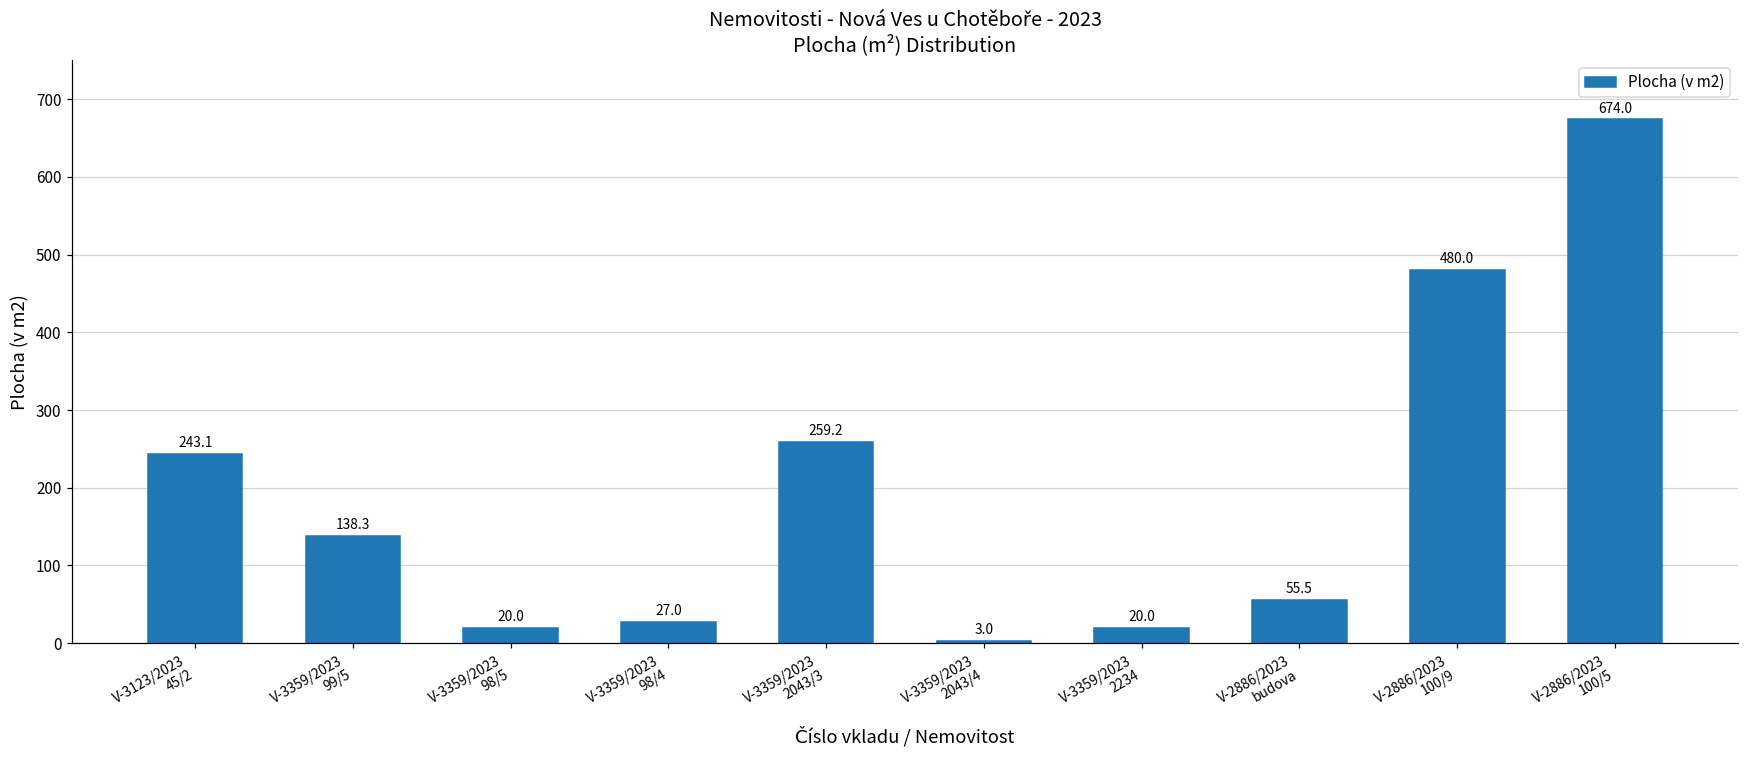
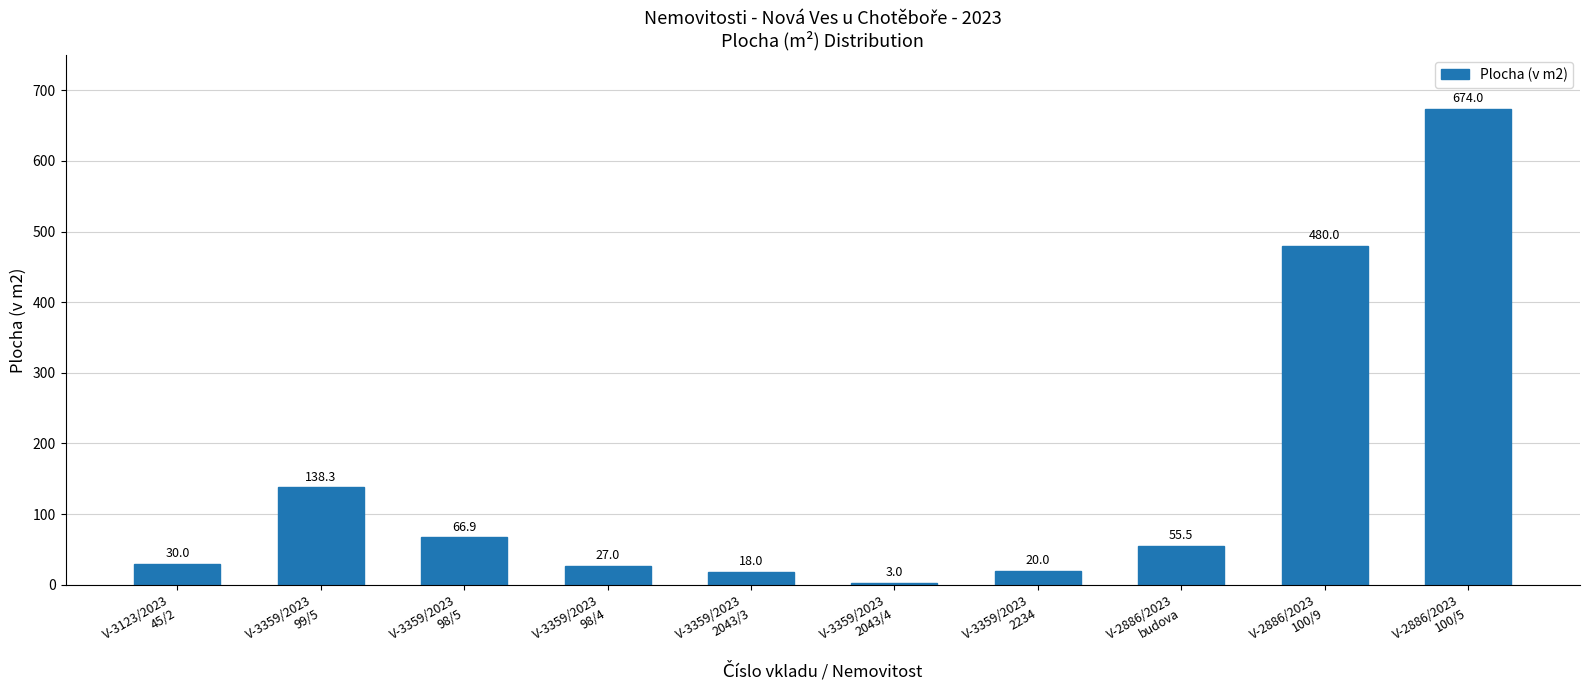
  {
-   "V-3123/2023 45/2": 243.1,
+   "V-3123/2023 45/2": 30.0,
    "V-3359/2023 99/5": 138.3,
-   "V-3359/2023 98/5": 20.0,
+   "V-3359/2023 98/5": 66.9,
    "V-3359/2023 98/4": 27.0,
-   "V-3359/2023 2043/3": 259.2,
+   "V-3359/2023 2043/3": 18.0,
    "V-3359/2023 2043/4": 3.0,
    "V-3359/2023 2234": 20.0,
    "V-2886/2023 budova": 55.5,
    "V-2886/2023 100/9": 480.0,
    "V-2886/2023 100/5": 674.0
  }
